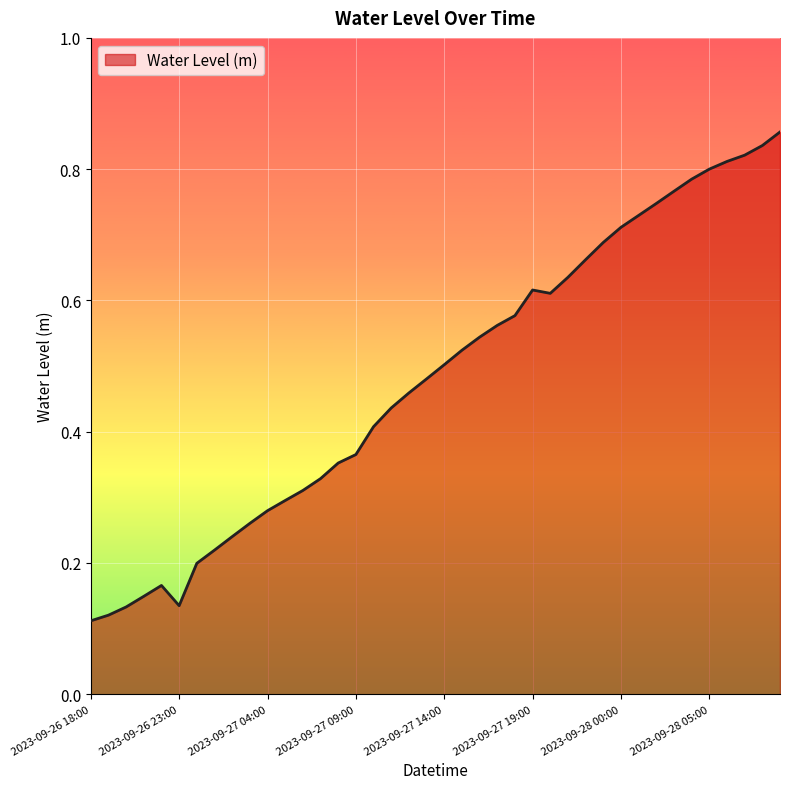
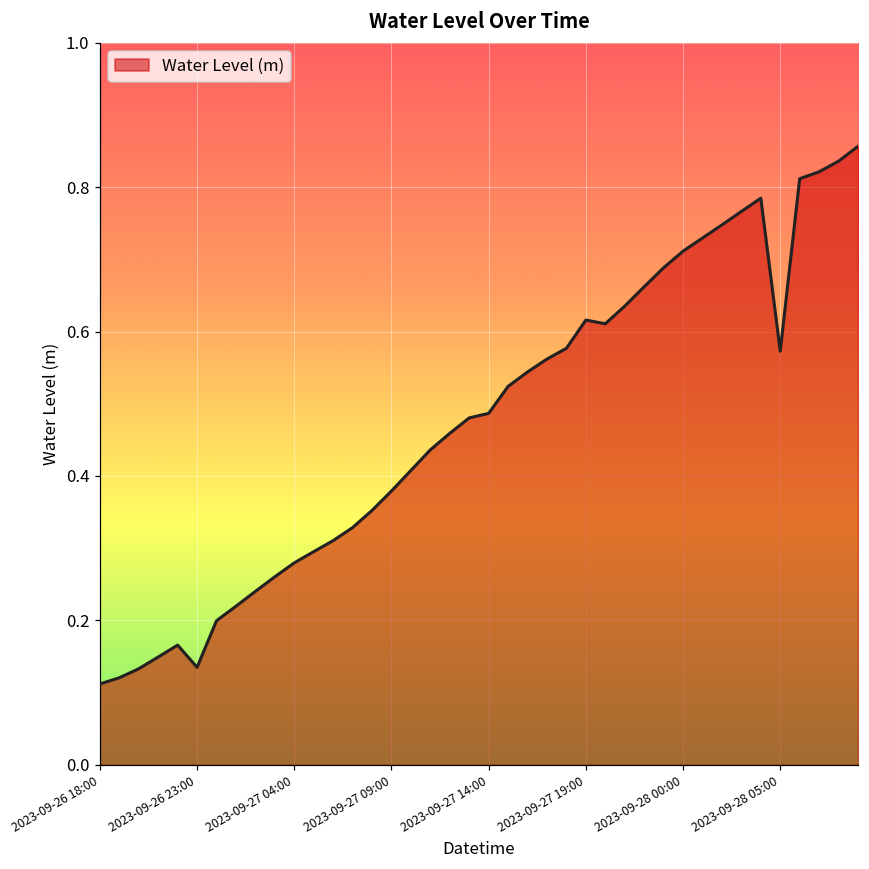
  {
    "2023-09-26 18:00": 0.11,
    "2023-09-26 23:00": 0.13,
    "2023-09-27 04:00": 0.28,
-   "2023-09-27 09:00": 0.37,
-   "2023-09-27 14:00": 0.50,
+   "2023-09-27 09:00": 0.38,
+   "2023-09-27 14:00": 0.49,
    "2023-09-27 19:00": 0.62,
    "2023-09-28 00:00": 0.71,
-   "2023-09-28 05:00": 0.80
+   "2023-09-28 05:00": 0.57
  }
